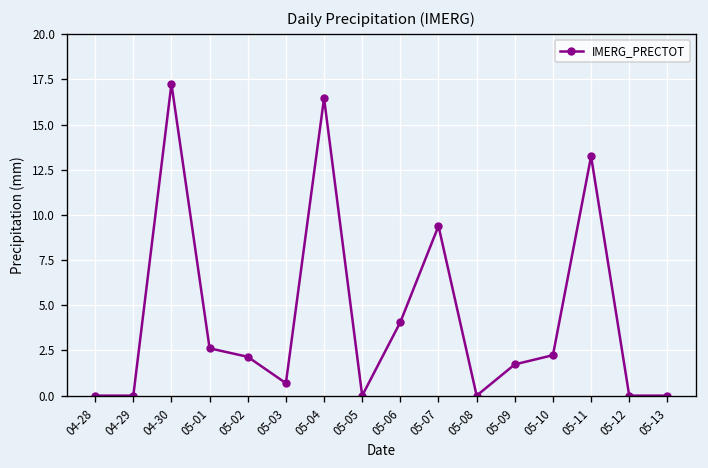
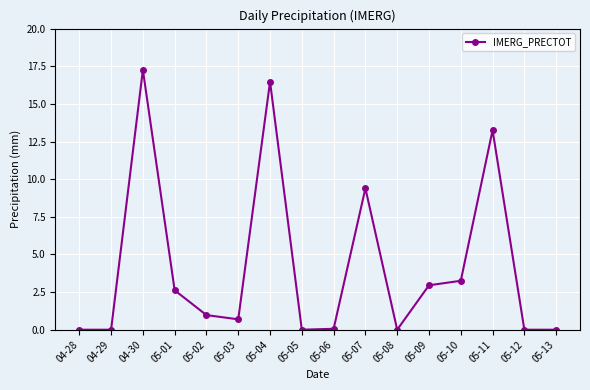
  {
    "04-28": 0.0,
    "04-29": 0.0,
    "04-30": 17.3,
    "05-01": 2.6,
-   "05-02": 2.2,
+   "05-02": 1.0,
    "05-03": 0.7,
    "05-04": 16.5,
    "05-05": 0.0,
-   "05-06": 4.1,
+   "05-06": 0.1,
    "05-07": 9.4,
    "05-08": 0.0,
-   "05-09": 1.7,
-   "05-10": 2.2,
+   "05-09": 3.0,
+   "05-10": 3.3,
    "05-11": 13.3,
    "05-12": 0.0,
    "05-13": 0.0
  }
